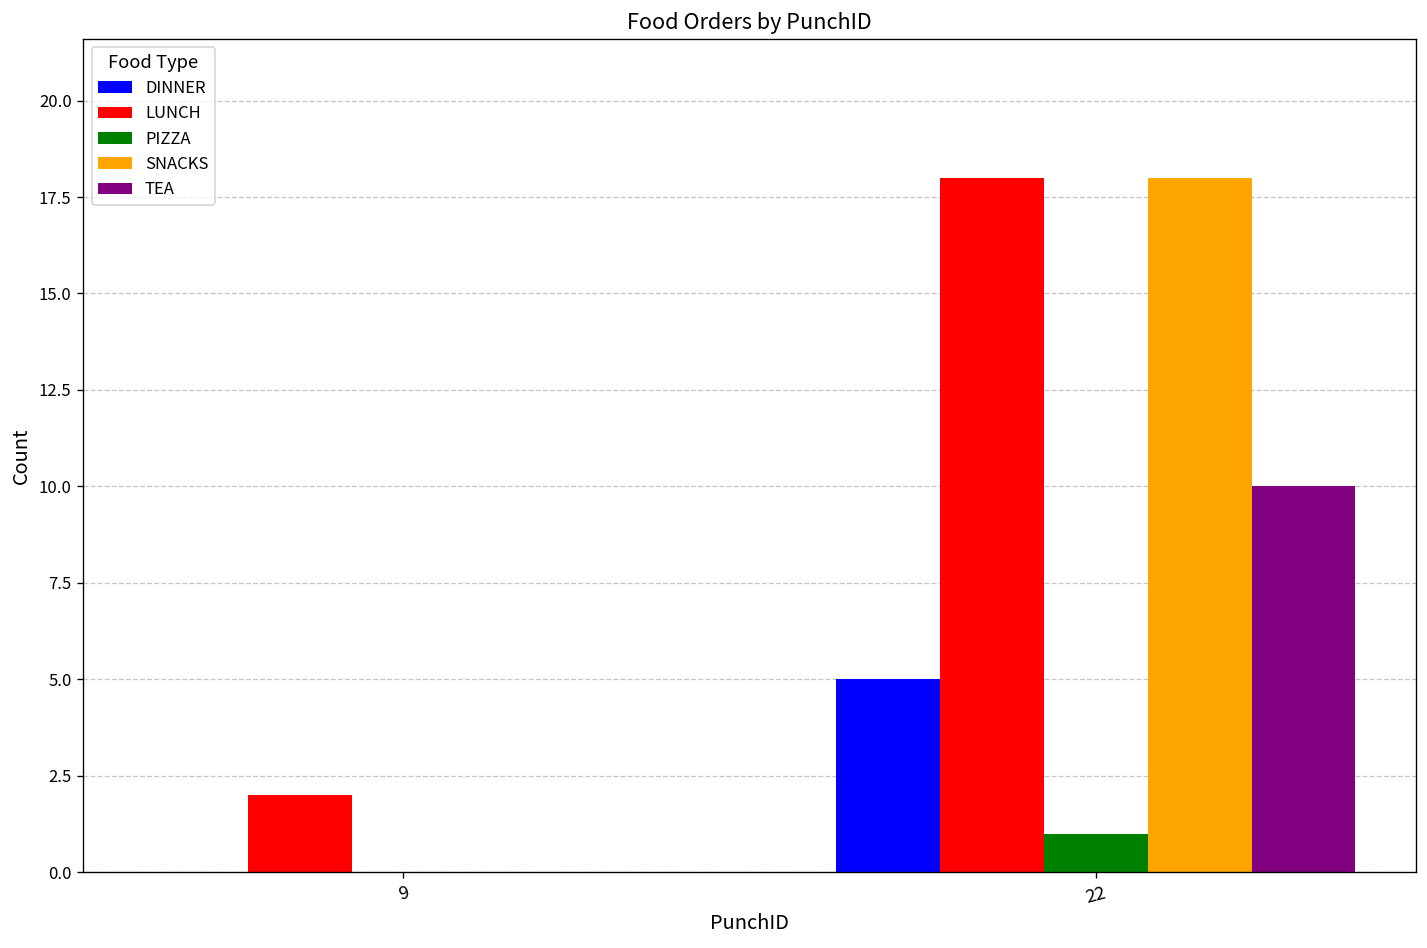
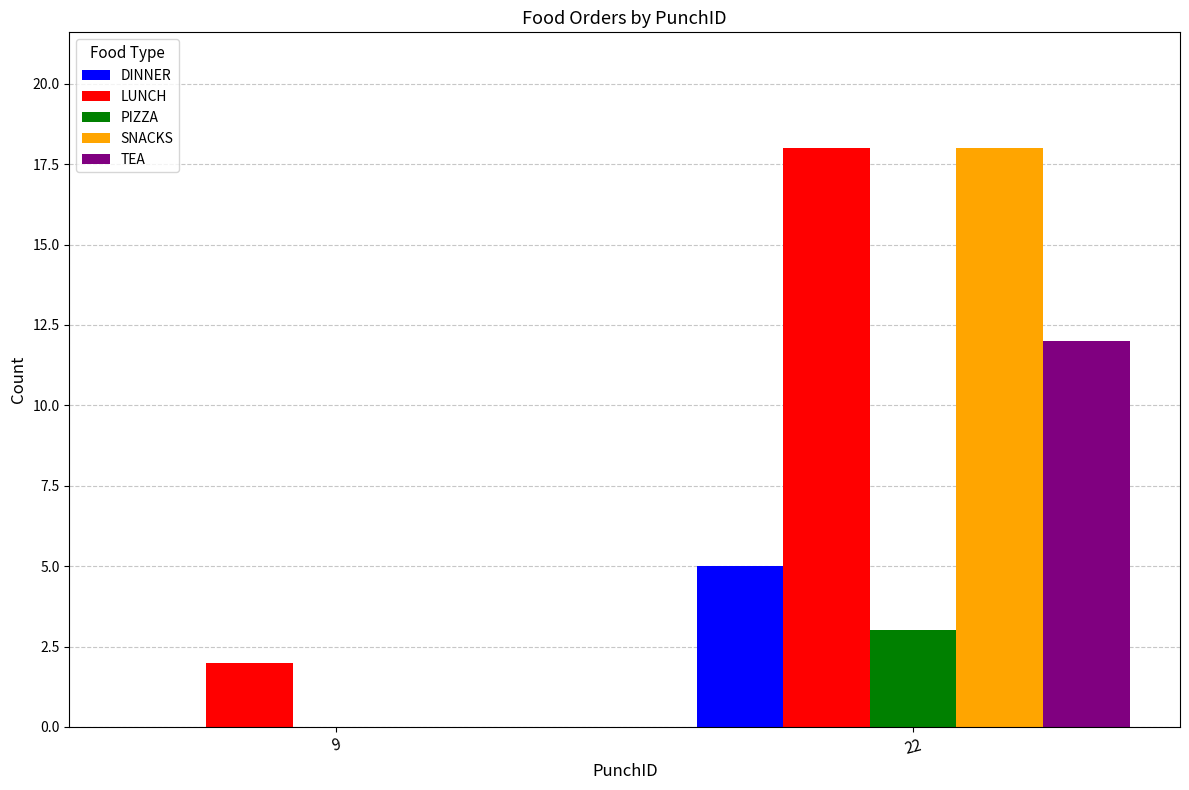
  {
    "DINNER": {
      "9": 0,
      "22": 5
    },
    "LUNCH": {
      "9": 2,
      "22": 18
    },
    "PIZZA": {
      "9": 0,
-     "22": 1
+     "22": 3
    },
    "SNACKS": {
      "9": 0,
      "22": 18
    },
    "TEA": {
      "9": 0,
-     "22": 10
+     "22": 12
    }
  }
